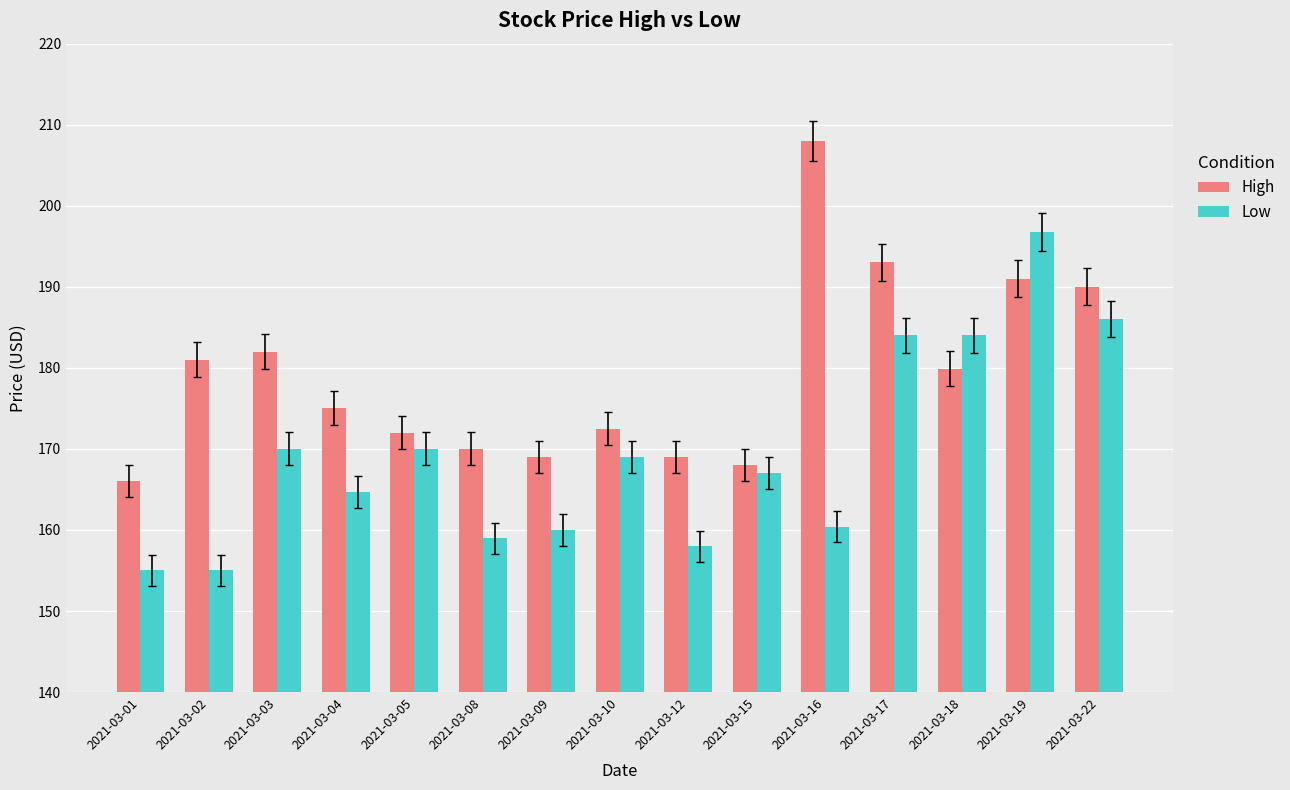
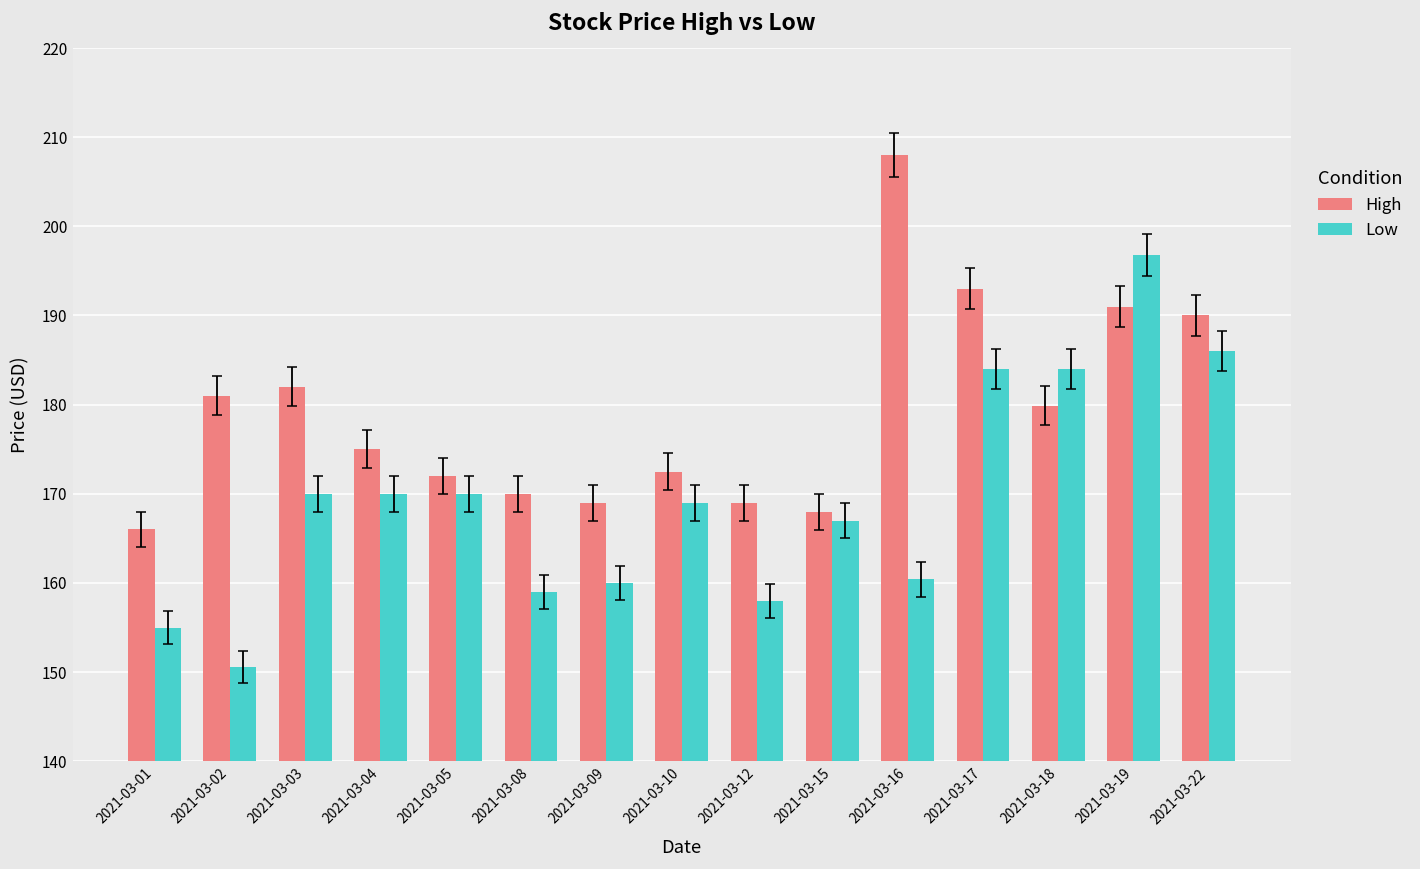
  {
    "High": {
      "2021-03-01": 166,
      "2021-03-02": 181,
      "2021-03-03": 182,
      "2021-03-04": 175,
      "2021-03-05": 172,
      "2021-03-08": 170,
      "2021-03-09": 169,
      "2021-03-10": 173,
      "2021-03-12": 169,
      "2021-03-15": 168,
      "2021-03-16": 208,
      "2021-03-17": 193,
      "2021-03-18": 180,
      "2021-03-19": 191,
      "2021-03-22": 190
    },
    "Low": {
      "2021-03-01": 155,
-     "2021-03-02": 155,
+     "2021-03-02": 151,
      "2021-03-03": 170,
-     "2021-03-04": 165,
+     "2021-03-04": 170,
      "2021-03-05": 170,
      "2021-03-08": 159,
      "2021-03-09": 160,
      "2021-03-10": 169,
      "2021-03-12": 158,
      "2021-03-15": 167,
      "2021-03-16": 160,
      "2021-03-17": 184,
      "2021-03-18": 184,
      "2021-03-19": 197,
      "2021-03-22": 186
    }
  }
